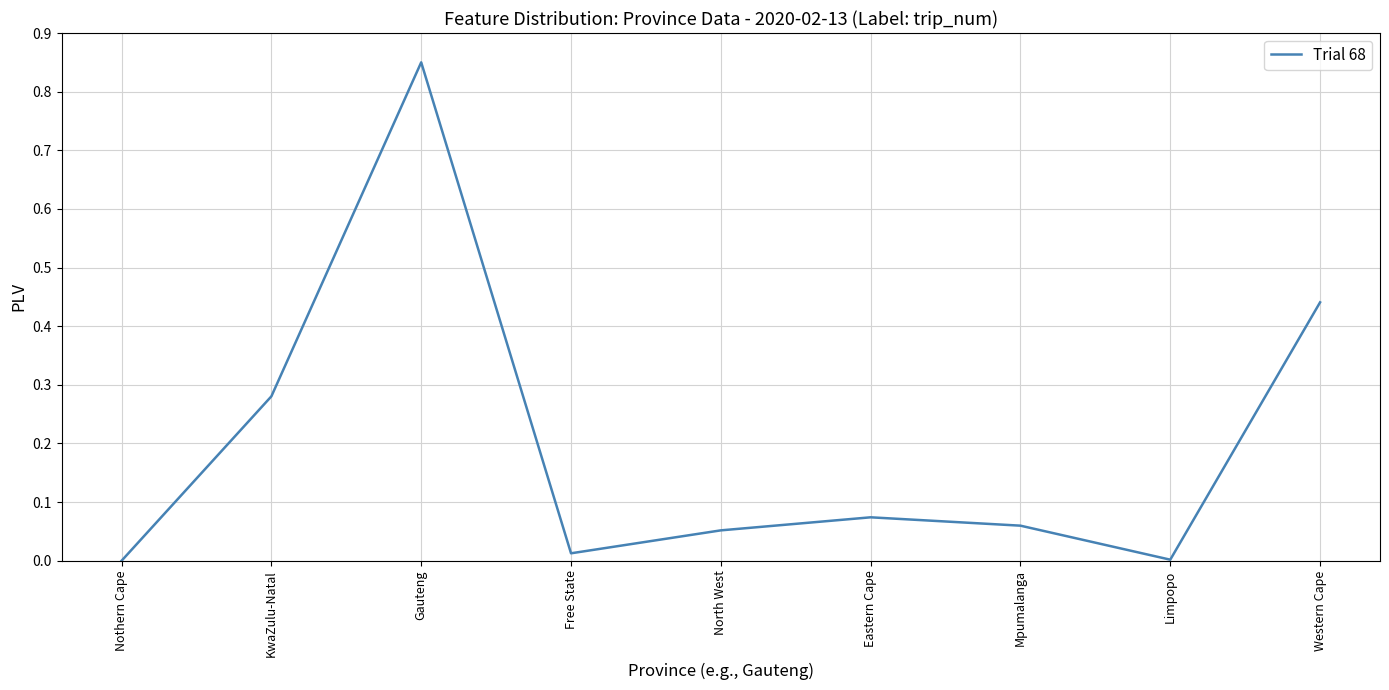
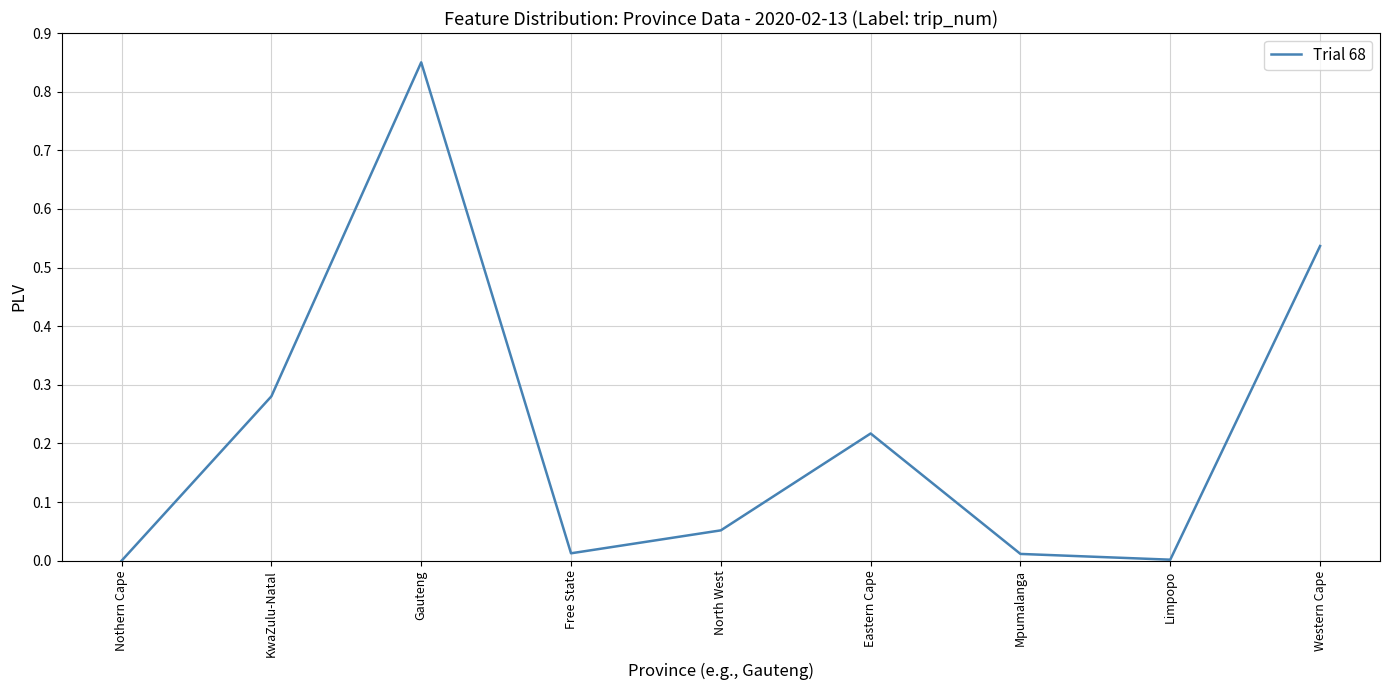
  {
    "Nothern Cape": 0.00,
    "KwaZulu-Natal": 0.28,
    "Gauteng": 0.85,
    "Free State": 0.01,
    "North West": 0.05,
-   "Eastern Cape": 0.07,
-   "Mpumalanga": 0.06,
+   "Eastern Cape": 0.22,
+   "Mpumalanga": 0.01,
    "Limpopo": 0.00,
-   "Western Cape": 0.44
+   "Western Cape": 0.54
  }
